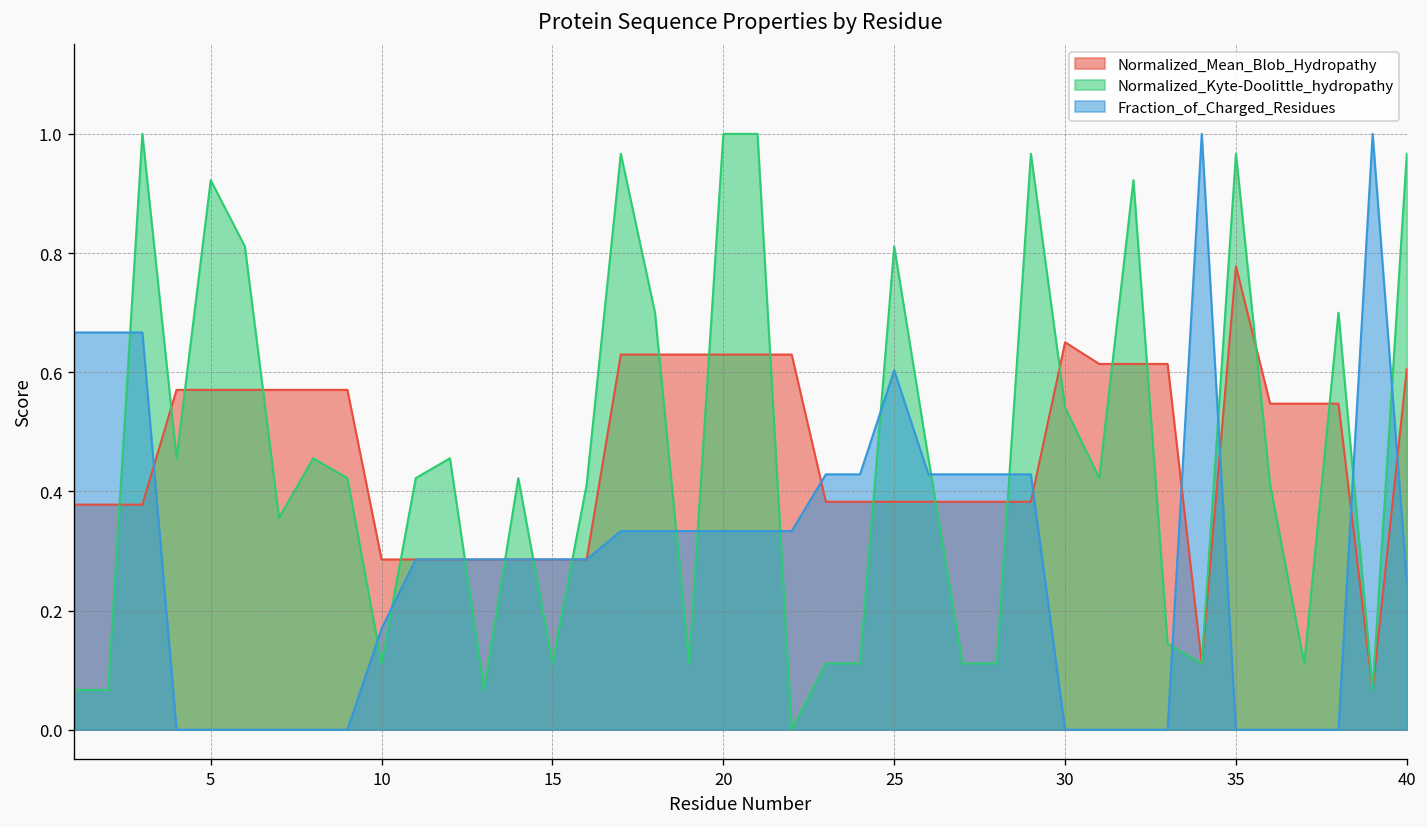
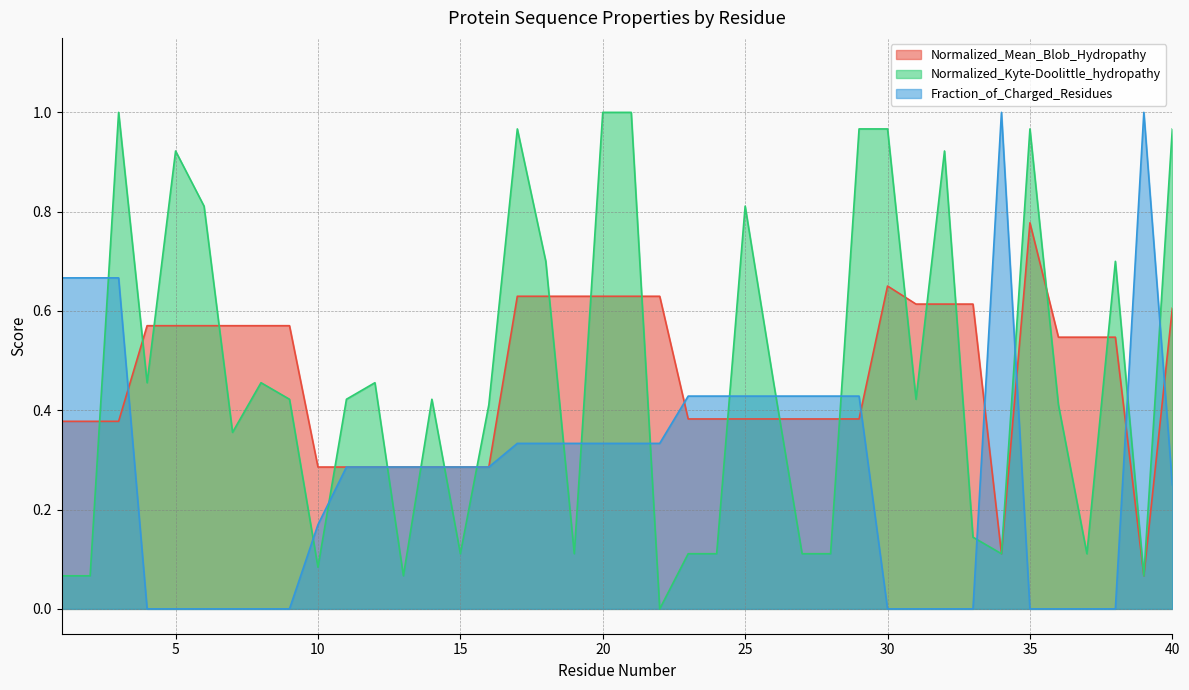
  {
    "Normalized_Mean_Blob_Hydropathy": {
      "5": 0.57,
      "10": 0.29,
      "20": 0.63,
      "25": 0.38,
      "30": 0.65,
      "35": 0.78,
      "40": 0.61
    },
    "Normalized_Kyte-Doolittle_hydropathy": {
      "5": 0.92,
-     "10": 0.11,
+     "10": 0.08,
      "15": 0.11,
      "20": 1.00,
      "25": 0.81,
-     "30": 0.54,
+     "30": 0.97,
      "35": 0.97,
      "40": 0.97
    },
    "Fraction_of_Charged_Residues": {
      "5": 0.00,
      "10": 0.17,
      "20": 0.33,
-     "25": 0.60,
+     "25": 0.43,
      "30": 0.00,
      "35": 0.00,
      "40": 0.25
    }
  }
